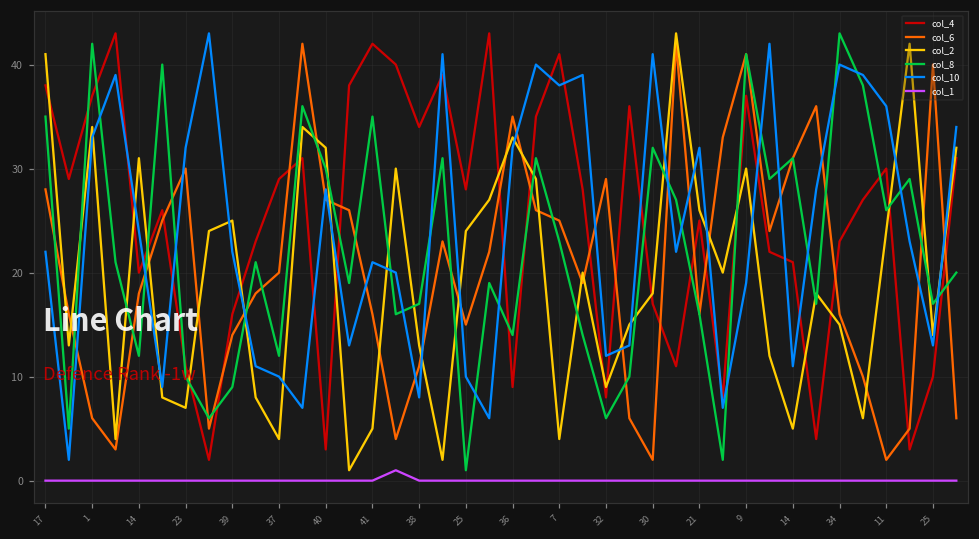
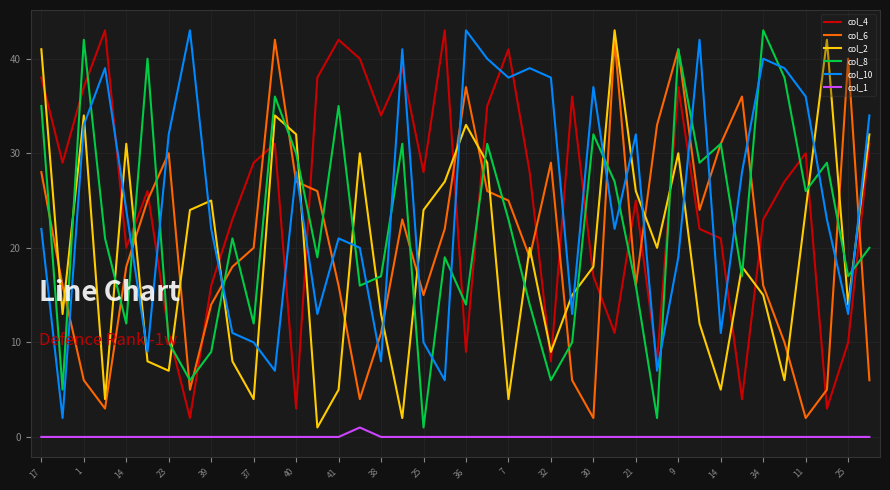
  {
    "col_4": {
      "40": 3,
      "41": 42,
      "38": 34,
      "36": 9,
      "32": 8,
      "30": 17,
      "34": 23
    },
    "col_6": {
      "40": 27,
      "41": 16,
      "38": 11,
-     "36": 35,
+     "36": 37,
      "32": 29,
      "30": 2,
      "34": 16
    },
    "col_2": {
      "40": 32,
      "41": 5,
      "38": 13,
      "36": 33,
      "32": 9,
      "30": 18,
      "34": 15
    },
    "col_8": {
      "40": 30,
      "41": 35,
      "38": 17,
      "36": 14,
      "32": 6,
      "30": 32,
      "34": 43
    },
    "col_10": {
      "40": 28,
      "41": 21,
      "38": 8,
-     "36": 32,
-     "32": 12,
-     "30": 41,
+     "36": 43,
+     "32": 38,
+     "30": 37,
      "34": 40
    },
    "col_1": {
      "40": 0,
      "41": 0,
      "38": 0,
      "36": 0,
      "32": 0,
      "30": 0,
      "34": 0
    }
  }
